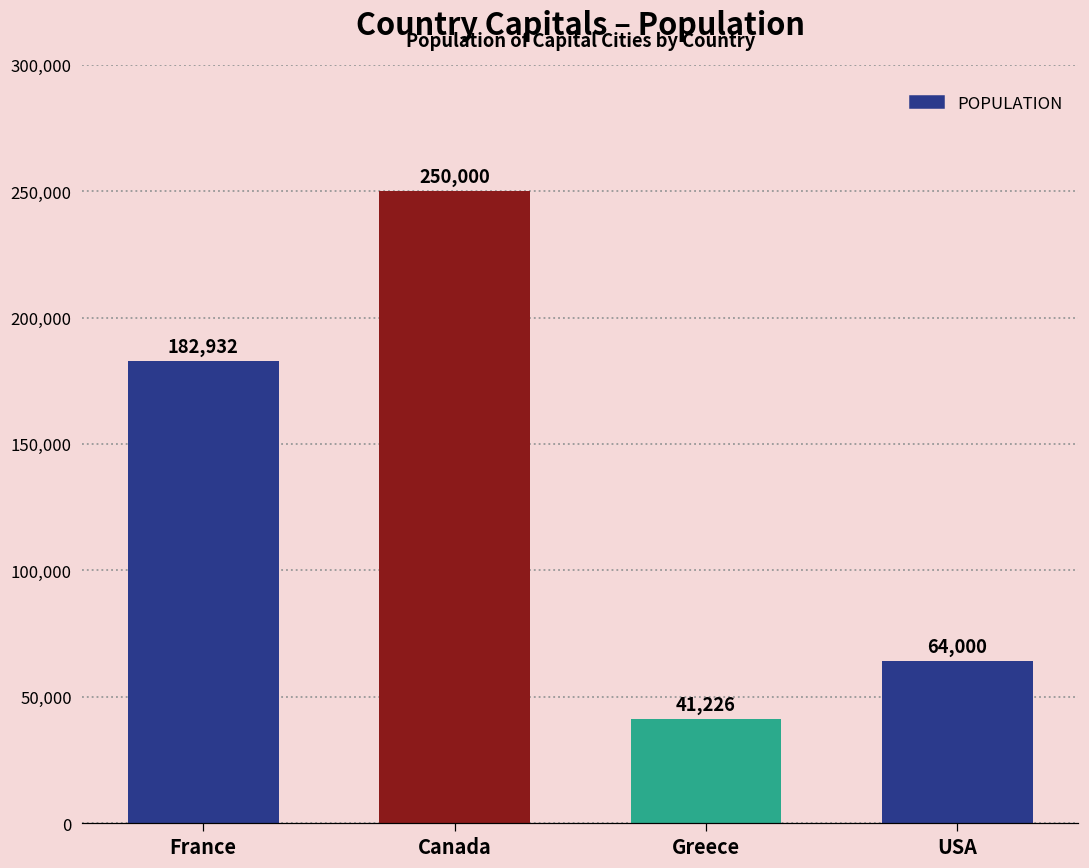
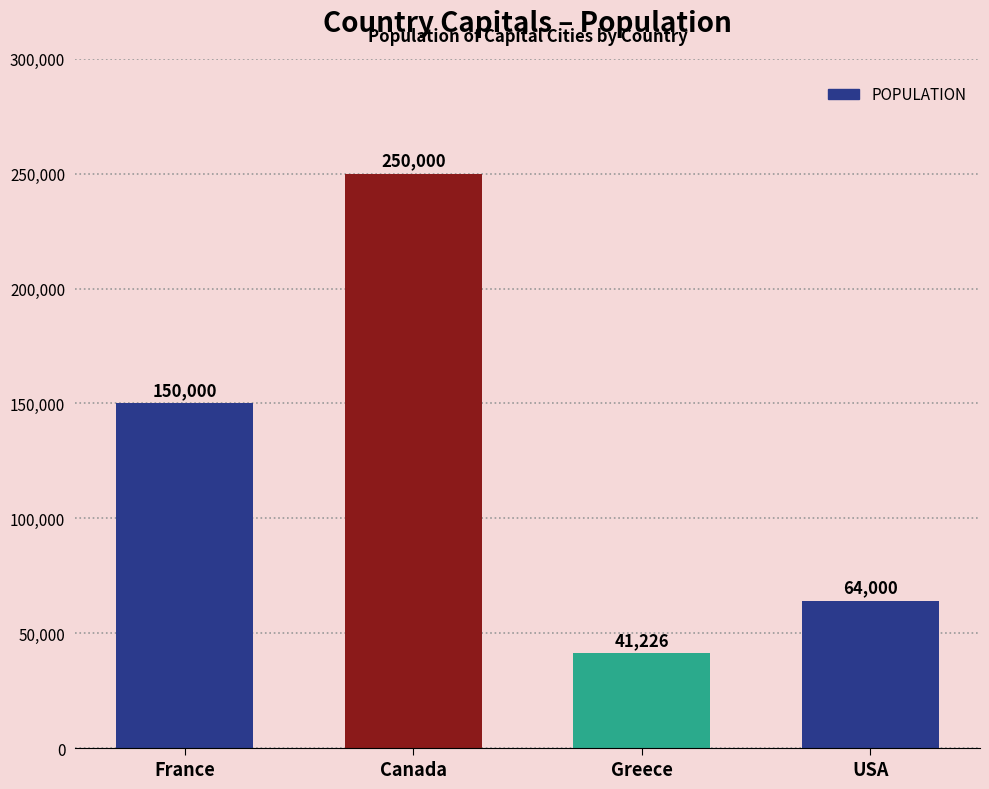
  {
-   "France": "182,932",
+   "France": "150,000",
    "Canada": "250,000",
    "Greece": "41,226",
    "USA": "64,000"
  }
